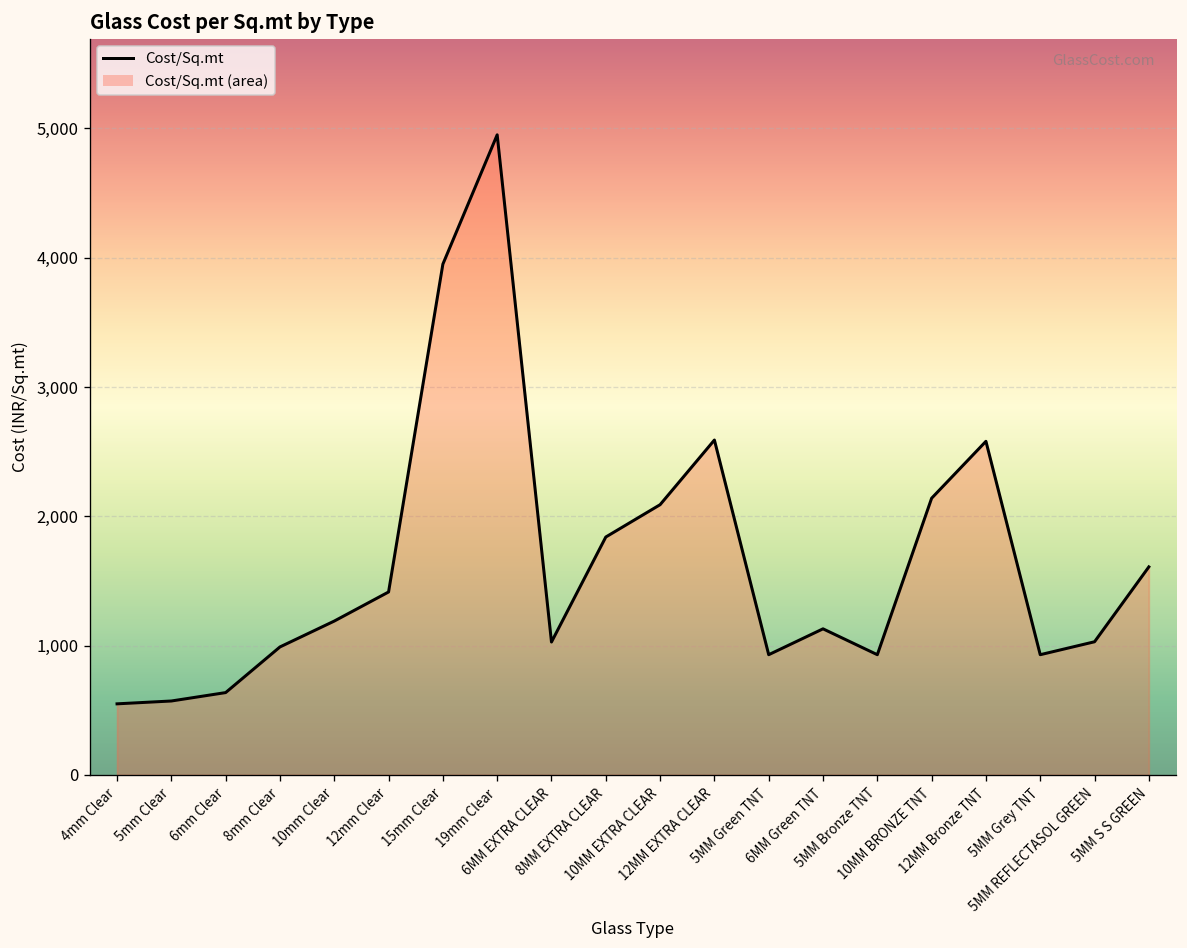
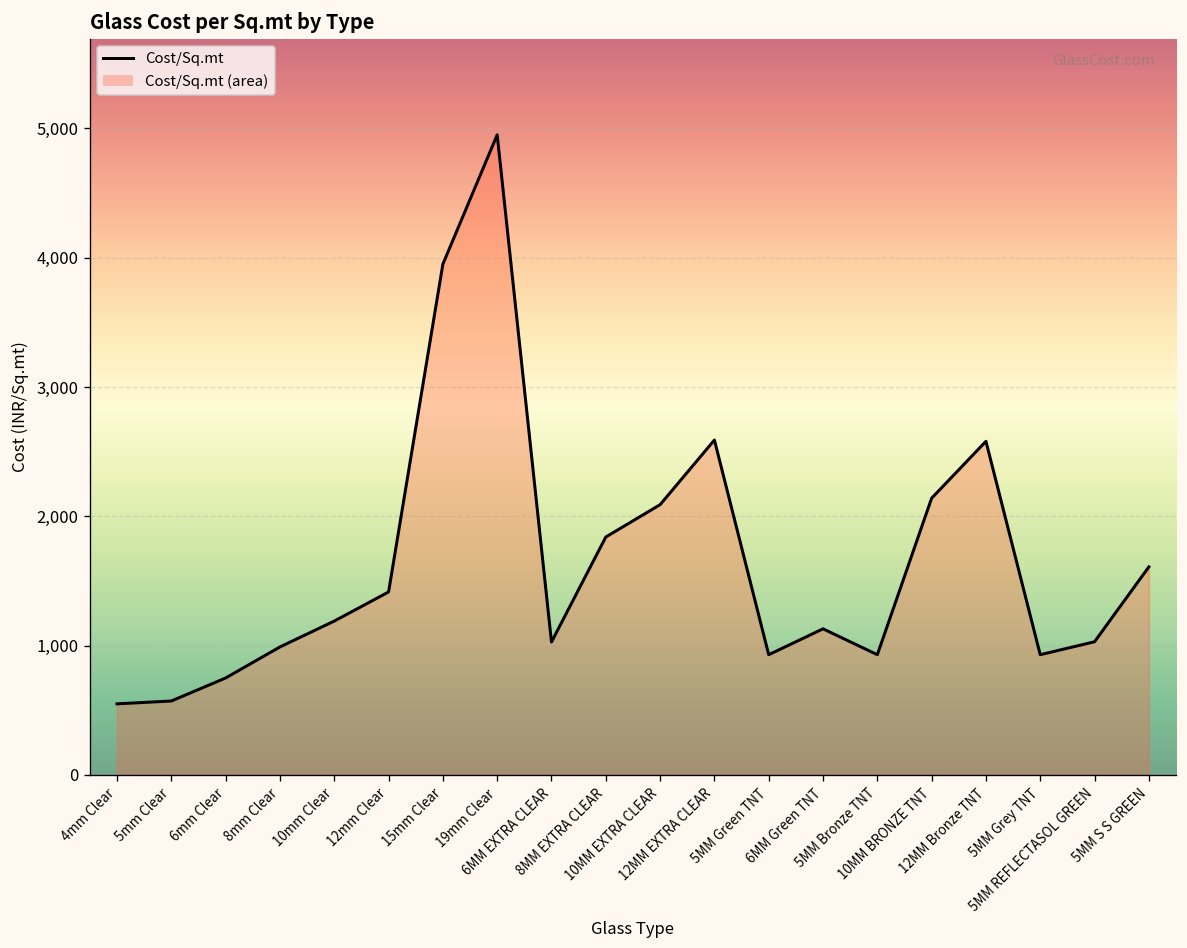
  {
    "4mm Clear": "550",
    "5mm Clear": "570",
-   "6mm Clear": "640",
+   "6mm Clear": "750",
    "8mm Clear": "990",
    "10mm Clear": "1,190",
    "12mm Clear": "1,420",
    "15mm Clear": "3,950",
    "19mm Clear": "4,950",
    "6MM EXTRA CLEAR": "1,030",
    "8MM EXTRA CLEAR": "1,840",
    "10MM EXTRA CLEAR": "2,090",
    "12MM EXTRA CLEAR": "2,590",
    "5MM Green TNT": "930",
    "6MM Green TNT": "1,130",
    "5MM Bronze TNT": "930",
    "10MM BRONZE TNT": "2,140",
    "12MM Bronze TNT": "2,580",
    "5MM Grey TNT": "930",
    "5MM REFLECTASOL GREEN": "1,030",
    "5MM S S GREEN": "1,610"
  }
